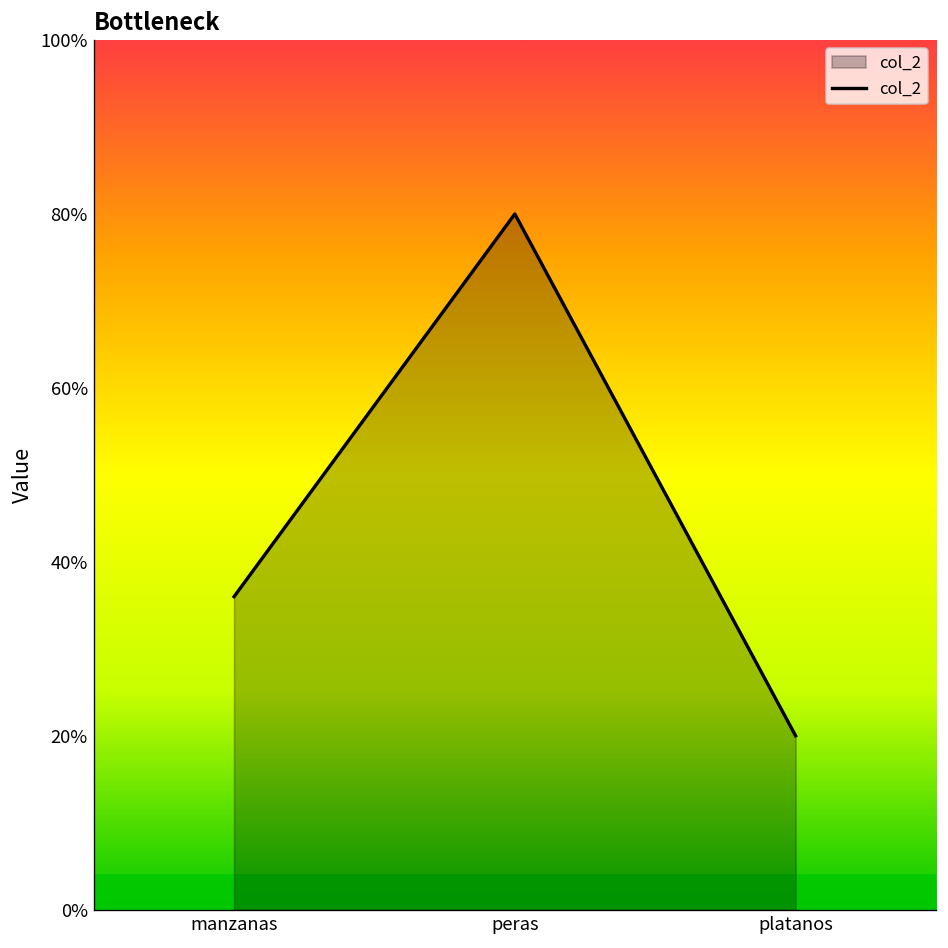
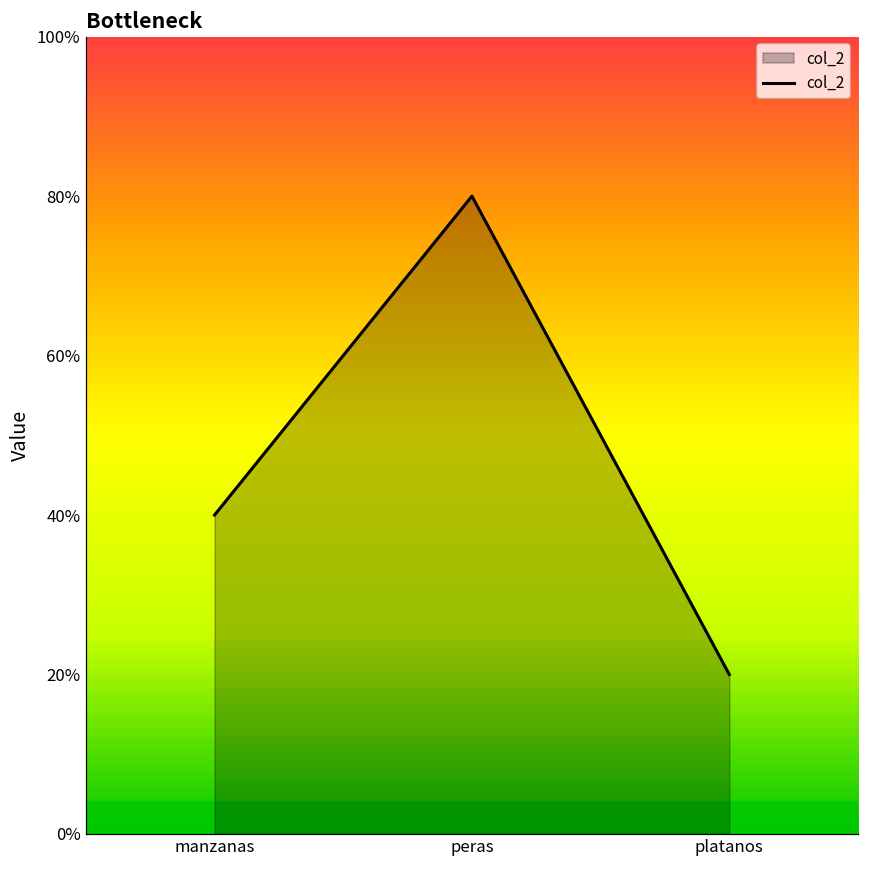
  {
-   "manzanas": "36%",
+   "manzanas": "40%",
    "peras": "80%",
    "platanos": "20%"
  }
